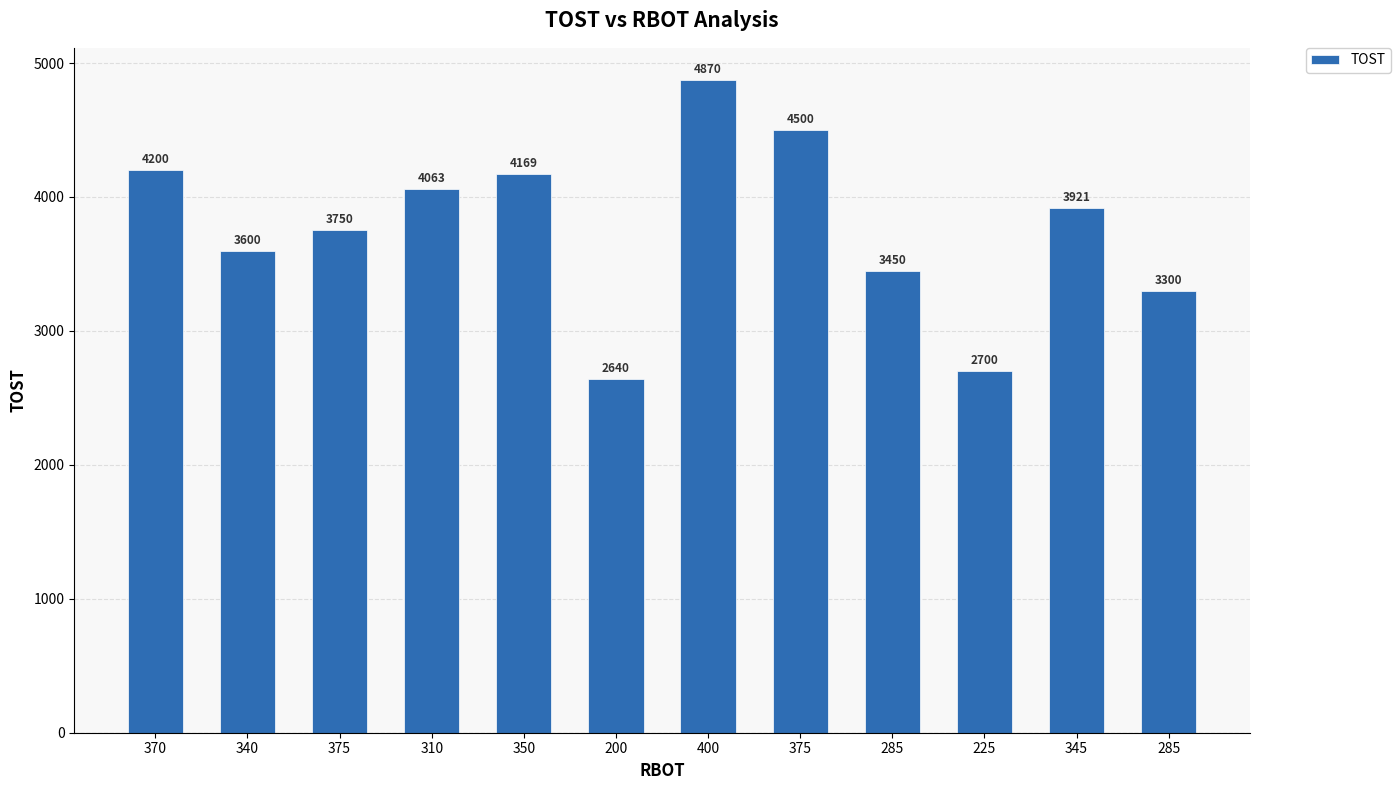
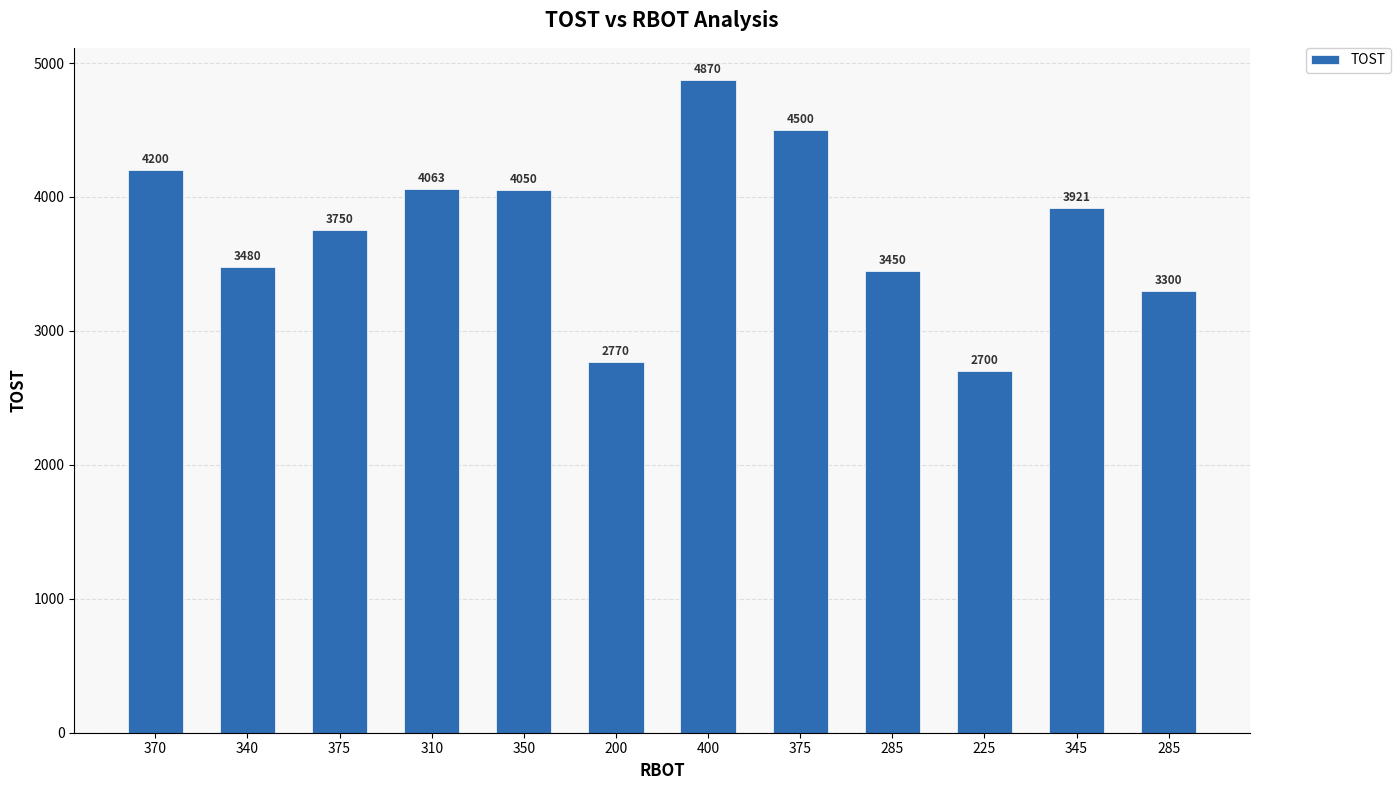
  {
    "370": 4200,
-   "340": 3600,
+   "340": 3480,
    "310": 4063,
-   "350": 4169,
-   "200": 2640,
+   "350": 4050,
+   "200": 2770,
    "400": 4870,
    "225": 2700,
    "345": 3921
  }
